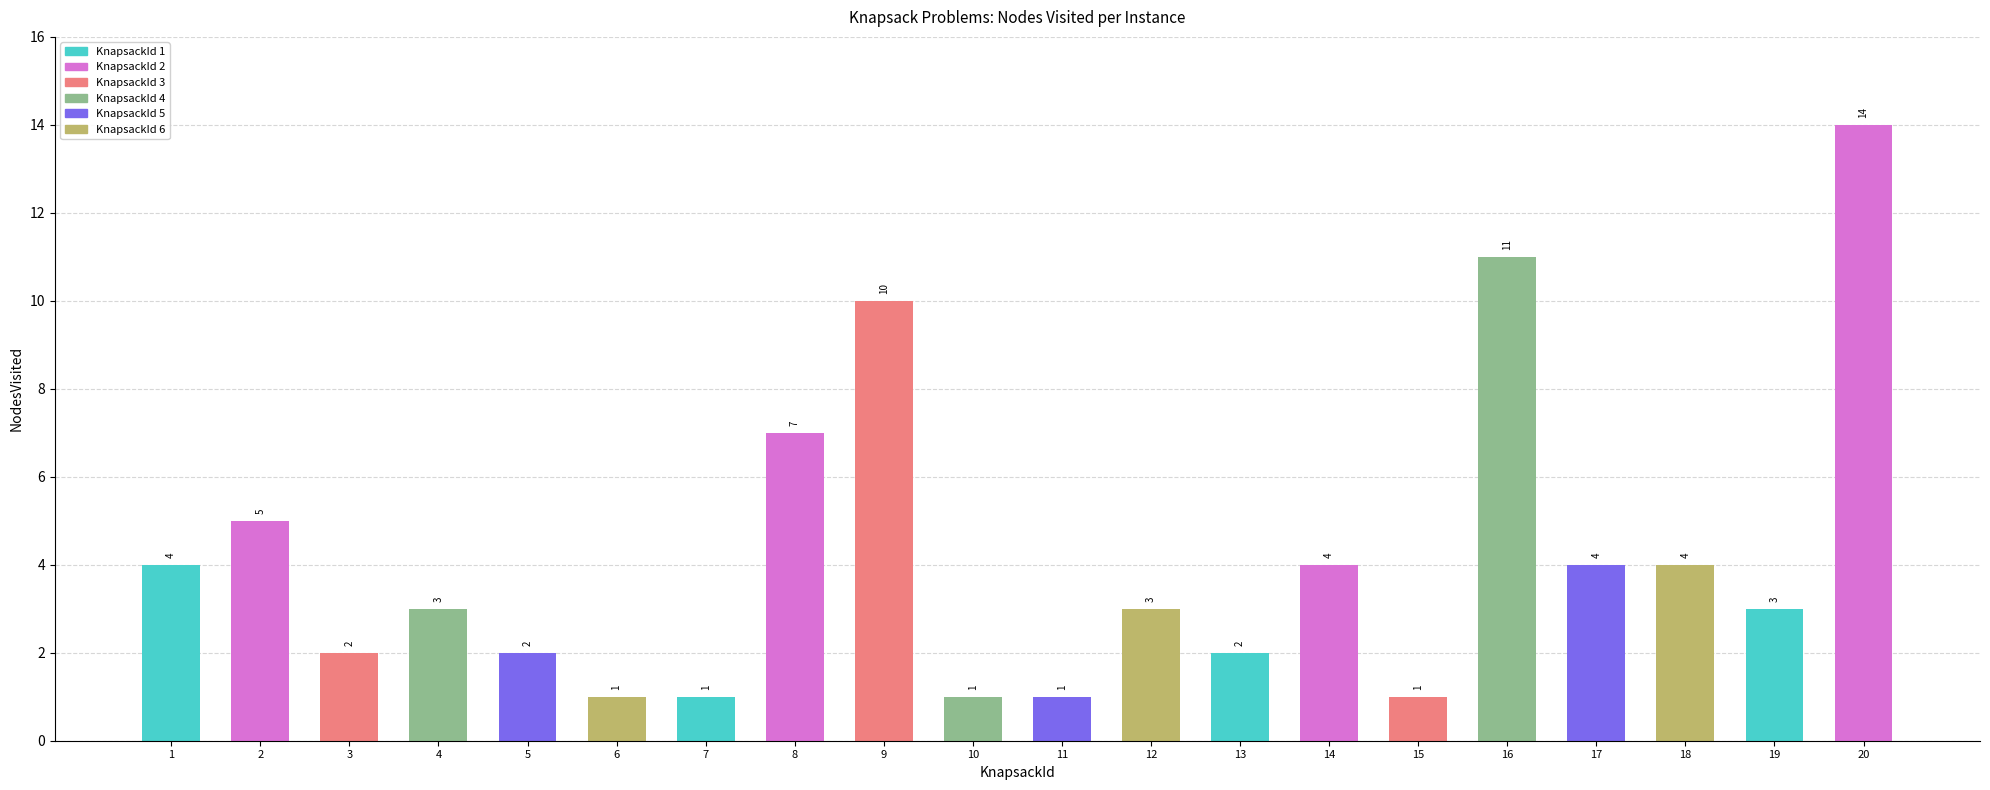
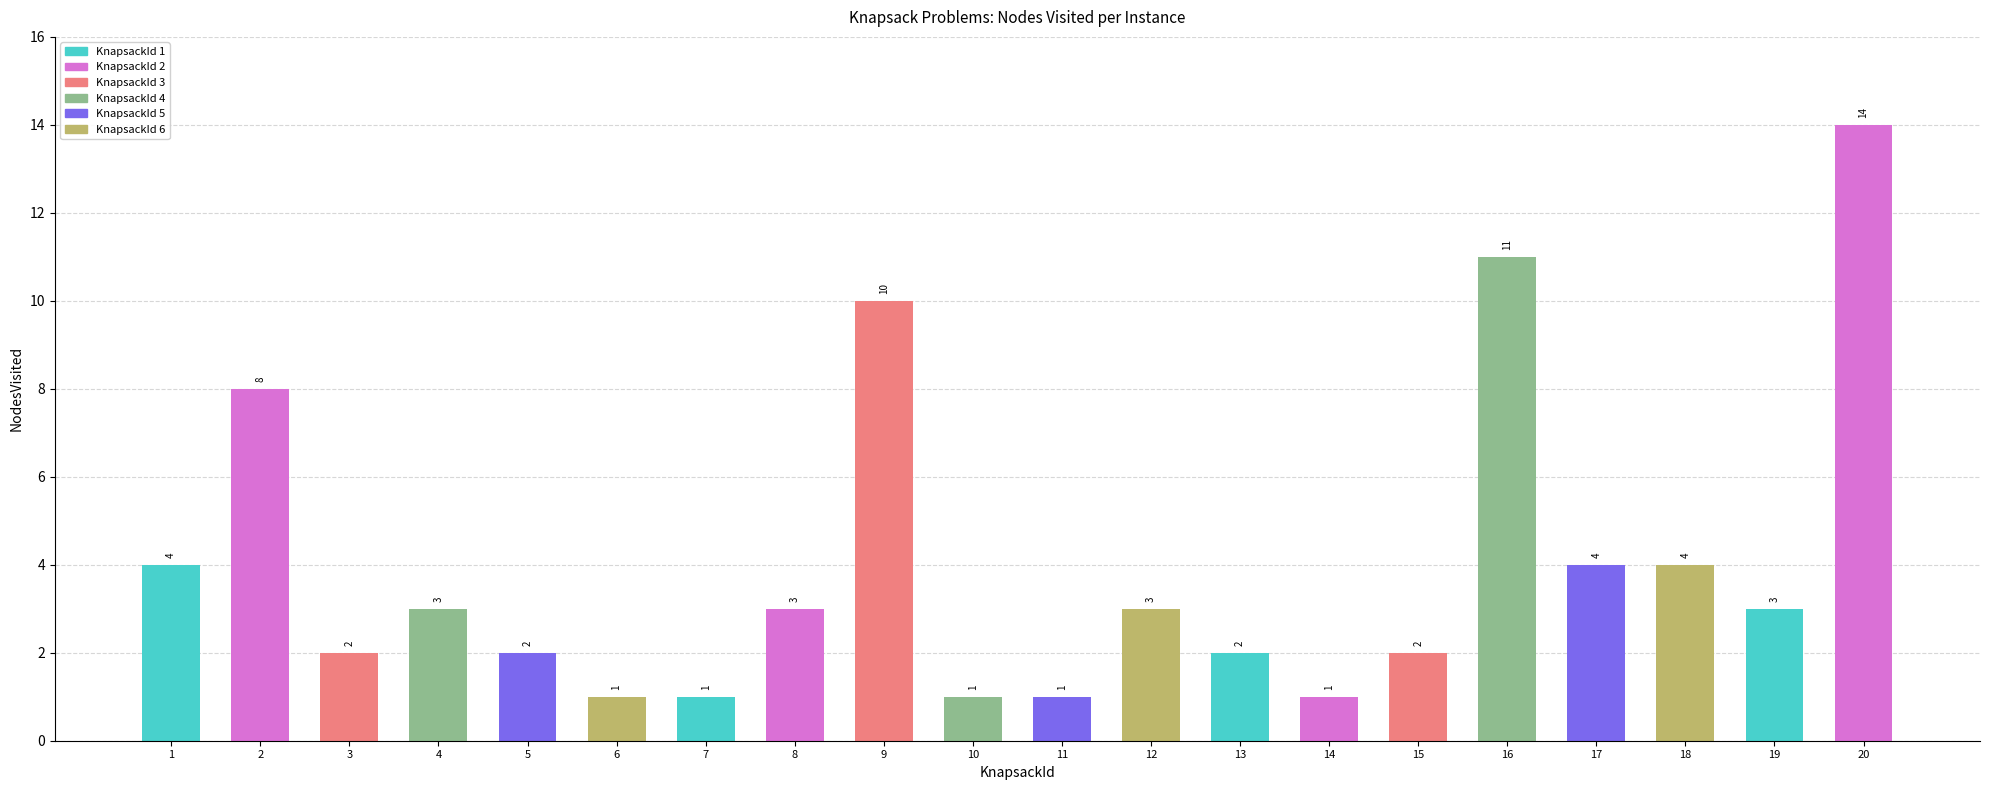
  {
    "1": 4,
-   "2": 5,
+   "2": 8,
    "3": 2,
    "4": 3,
    "5": 2,
    "6": 1,
    "7": 1,
-   "8": 7,
+   "8": 3,
    "9": 10,
    "10": 1,
    "11": 1,
    "12": 3,
    "13": 2,
-   "14": 4,
-   "15": 1,
+   "14": 1,
+   "15": 2,
    "16": 11,
    "17": 4,
    "18": 4,
    "19": 3,
    "20": 14
  }
